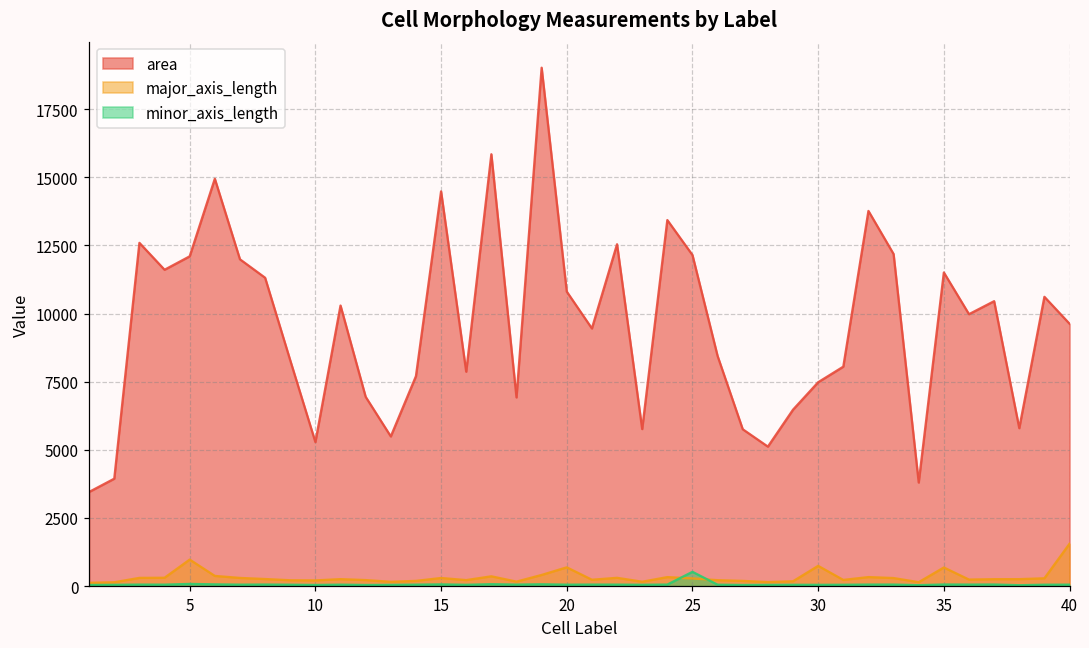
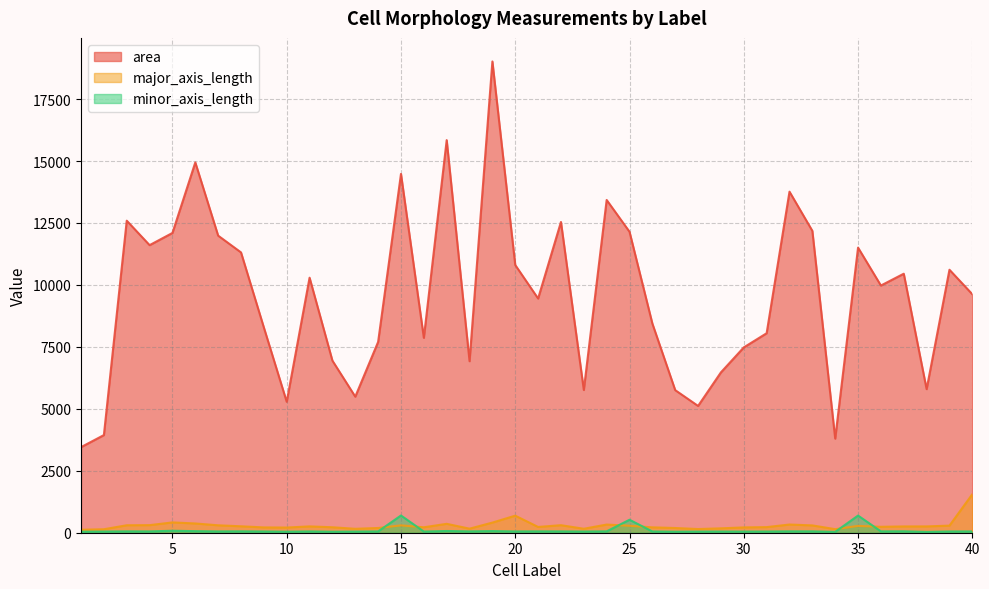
  {
    "area": {
      "5": 12100,
      "10": 5300,
      "15": 14500,
      "20": 10800,
      "25": 12100,
      "30": 7500,
      "35": 11500,
      "40": 9600
    },
    "major_axis_length": {
-     "5": 1000,
+     "5": 400,
      "10": 200,
      "15": 300,
      "20": 700,
      "25": 300,
-     "30": 700,
-     "35": 700,
+     "30": 200,
+     "35": 300,
      "40": 1600
    },
    "minor_axis_length": {
      "5": 100,
      "10": 0,
-     "15": 100,
+     "15": 700,
      "20": 100,
      "25": 500,
      "30": 0,
-     "35": 100,
+     "35": 700,
      "40": 100
    }
  }
